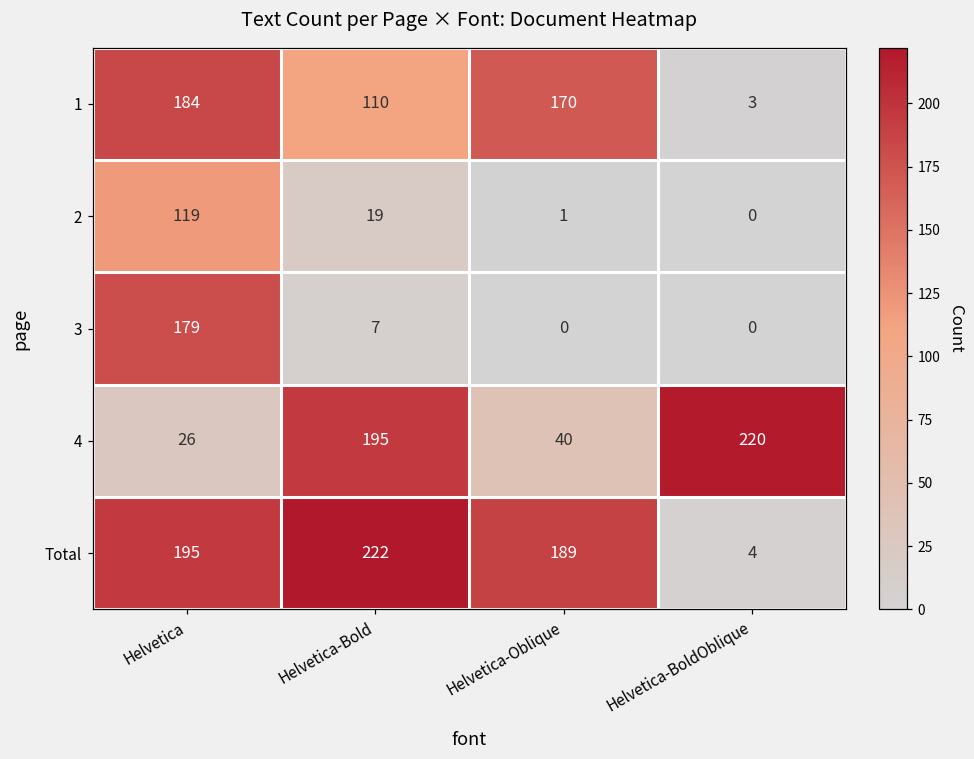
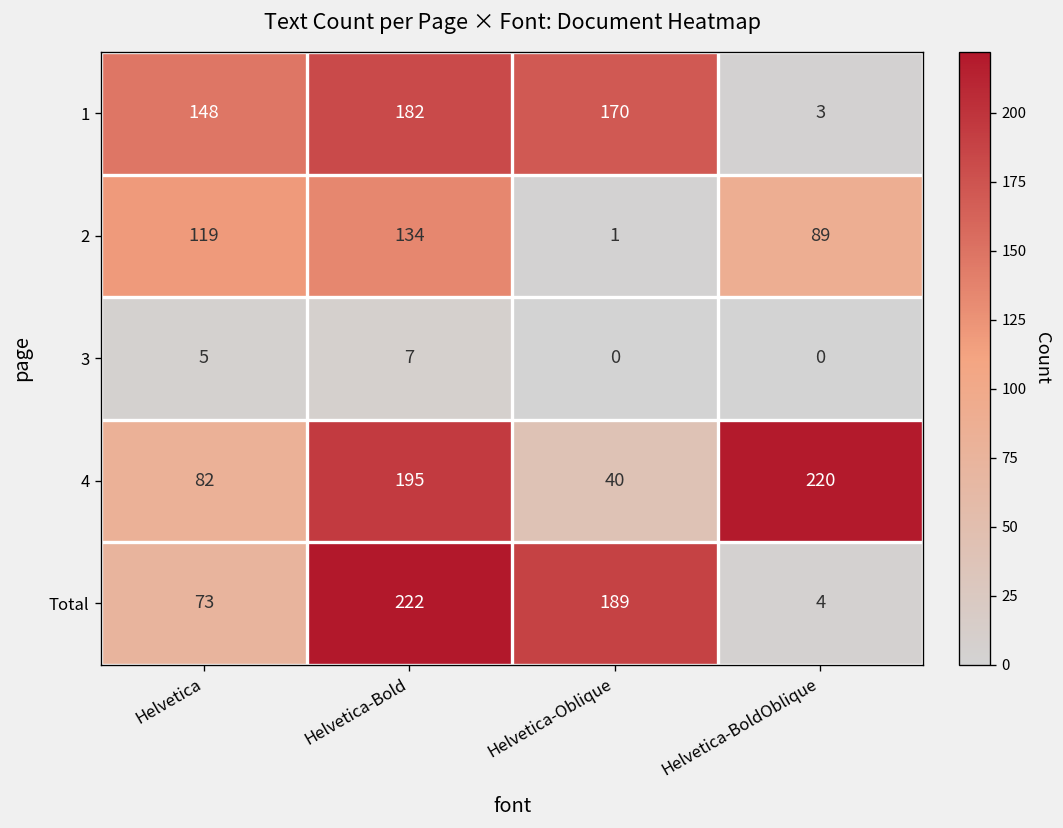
  {
    "1": {
-     "Helvetica": 184,
-     "Helvetica-Bold": 110,
+     "Helvetica": 148,
+     "Helvetica-Bold": 182,
      "Helvetica-Oblique": 170,
      "Helvetica-BoldOblique": 3
    },
    "2": {
      "Helvetica": 119,
-     "Helvetica-Bold": 19,
+     "Helvetica-Bold": 134,
      "Helvetica-Oblique": 1,
-     "Helvetica-BoldOblique": 0
+     "Helvetica-BoldOblique": 89
    },
    "3": {
-     "Helvetica": 179,
+     "Helvetica": 5,
      "Helvetica-Bold": 7,
      "Helvetica-Oblique": 0,
      "Helvetica-BoldOblique": 0
    },
    "4": {
-     "Helvetica": 26,
+     "Helvetica": 82,
      "Helvetica-Bold": 195,
      "Helvetica-Oblique": 40,
      "Helvetica-BoldOblique": 220
    },
    "Total": {
-     "Helvetica": 195,
+     "Helvetica": 73,
      "Helvetica-Bold": 222,
      "Helvetica-Oblique": 189,
      "Helvetica-BoldOblique": 4
    }
  }
